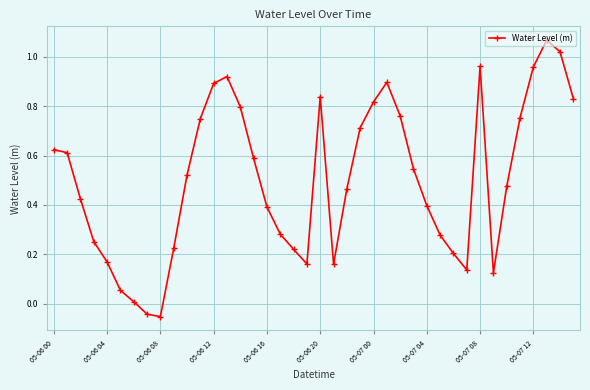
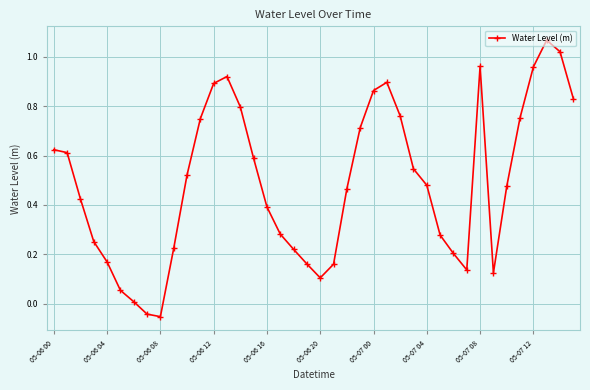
  {
    "05-06 00": 0.62,
    "05-06 04": 0.17,
    "05-06 08": -0.05,
    "05-06 12": 0.89,
    "05-06 16": 0.39,
-   "05-06 20": 0.84,
-   "05-07 00": 0.82,
-   "05-07 04": 0.40,
+   "05-06 20": 0.11,
+   "05-07 00": 0.86,
+   "05-07 04": 0.48,
    "05-07 08": 0.96,
    "05-07 12": 0.96
  }
